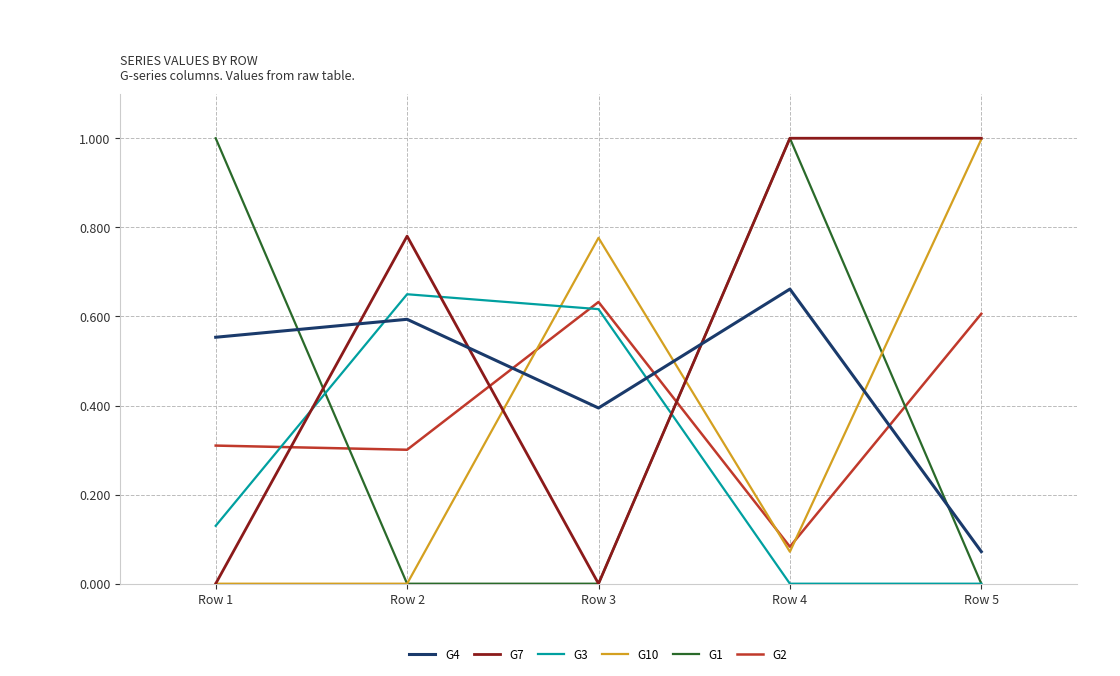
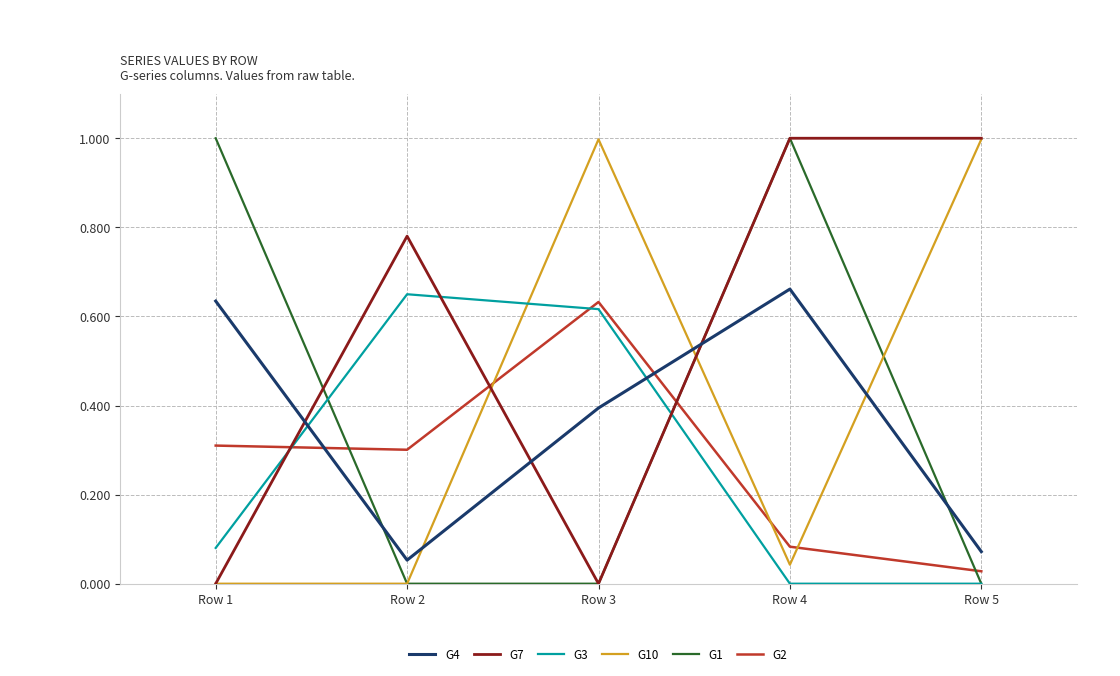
  {
    "G4": {
-     "Row 1": 0.55,
-     "Row 2": 0.59,
+     "Row 1": 0.63,
+     "Row 2": 0.05,
      "Row 3": 0.39,
      "Row 4": 0.66,
      "Row 5": 0.07
    },
    "G7": {
      "Row 2": 0.78
    },
    "G3": {
-     "Row 1": 0.13,
+     "Row 1": 0.08,
      "Row 2": 0.65,
      "Row 3": 0.62,
      "Row 4": 0.00
    },
    "G10": {
-     "Row 3": 0.78,
-     "Row 4": 0.07
+     "Row 3": 1.00,
+     "Row 4": 0.04
    },
    "G1": {
      "Row 1": 1.00
    },
    "G2": {
      "Row 1": 0.31,
      "Row 2": 0.30,
      "Row 3": 0.63,
      "Row 4": 0.08,
-     "Row 5": 0.61
+     "Row 5": 0.03
    }
  }
